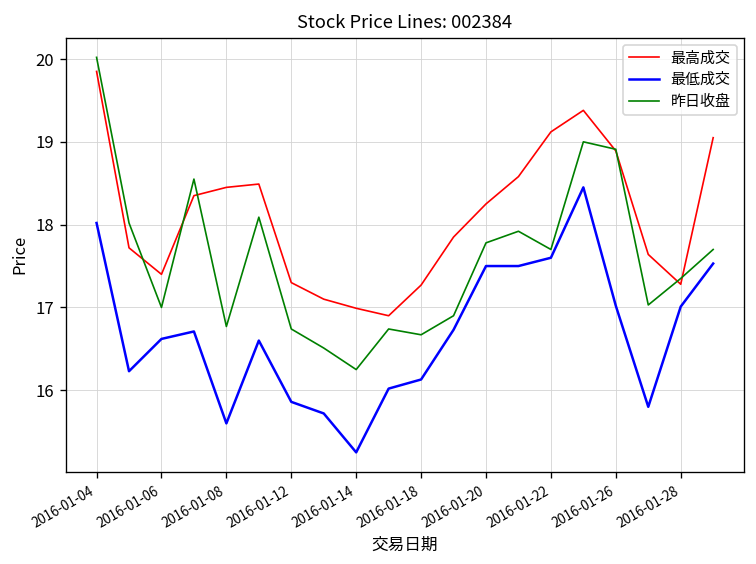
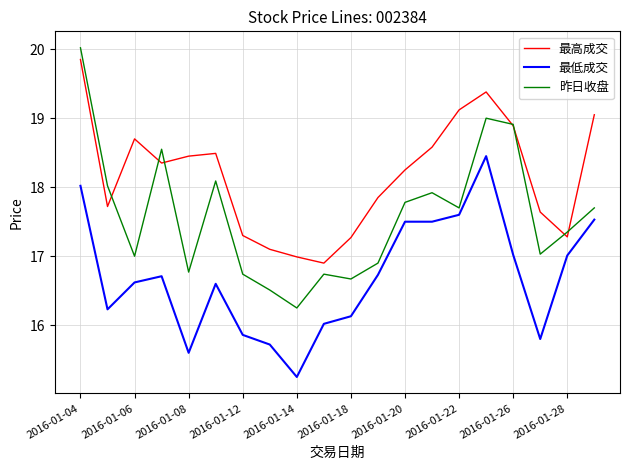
  {
    "最高成交": {
      "2016-01-04": 19.9,
-     "2016-01-06": 17.4,
+     "2016-01-06": 18.7,
      "2016-01-08": 18.5,
      "2016-01-12": 17.3,
      "2016-01-14": 17.0,
      "2016-01-18": 17.3,
      "2016-01-20": 18.3,
      "2016-01-22": 19.1,
      "2016-01-28": 17.3
    },
    "最低成交": {
      "2016-01-04": 18.0,
      "2016-01-06": 16.6,
      "2016-01-08": 15.6,
      "2016-01-12": 15.9,
      "2016-01-14": 15.3,
      "2016-01-18": 16.1,
      "2016-01-20": 17.5,
      "2016-01-22": 17.6,
      "2016-01-26": 17.0,
      "2016-01-28": 17.0
    },
    "昨日收盘": {
      "2016-01-04": 20.0,
      "2016-01-06": 17.0,
      "2016-01-08": 16.8,
      "2016-01-12": 16.7,
      "2016-01-14": 16.3,
      "2016-01-18": 16.7,
      "2016-01-20": 17.8,
      "2016-01-22": 17.7,
      "2016-01-28": 17.4
    }
  }
